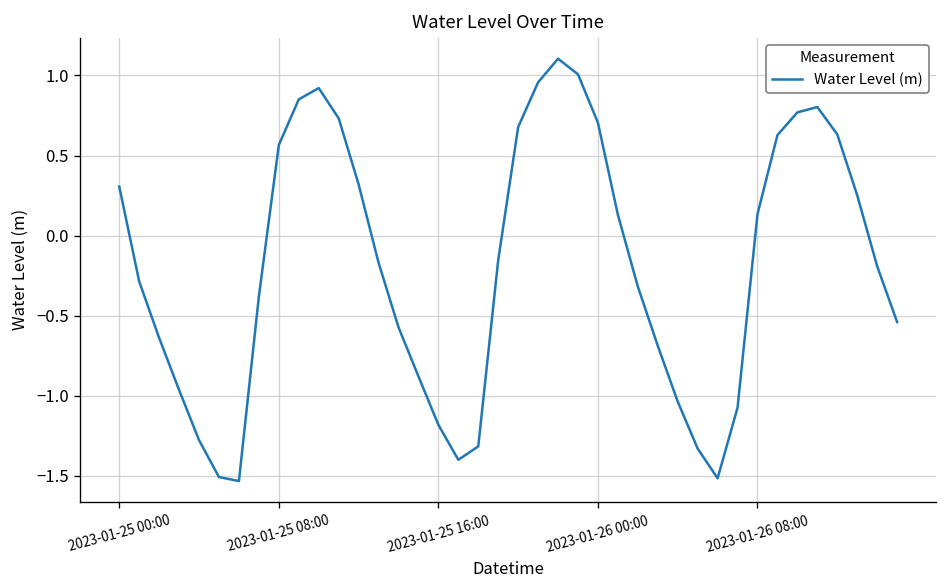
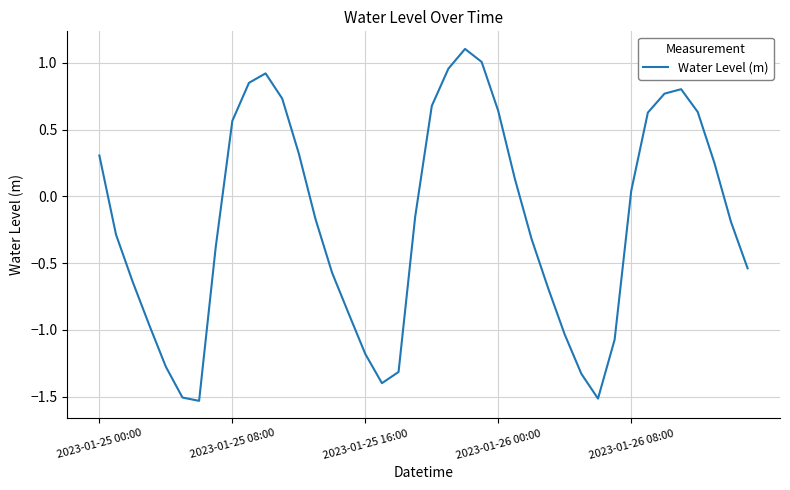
  {
    "2023-01-25 00:00": 0.31,
    "2023-01-25 08:00": 0.57,
    "2023-01-25 16:00": -1.18,
-   "2023-01-26 00:00": 0.70,
-   "2023-01-26 08:00": 0.13
+   "2023-01-26 00:00": 0.64,
+   "2023-01-26 08:00": 0.04
  }
